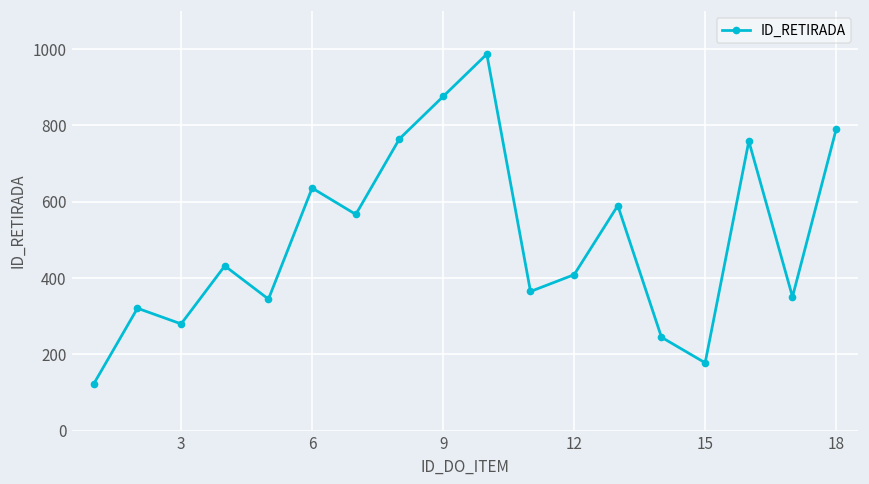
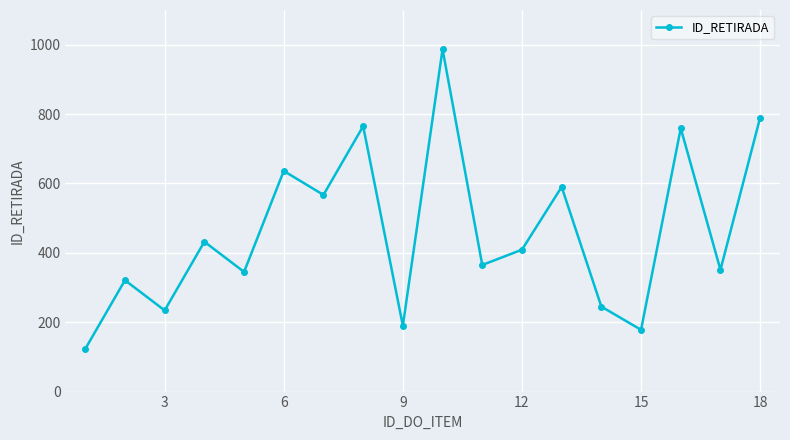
  {
-   "3": 280,
+   "3": 230,
    "6": 640,
-   "9": 880,
+   "9": 190,
    "12": 410,
    "15": 180,
    "18": 790
  }
